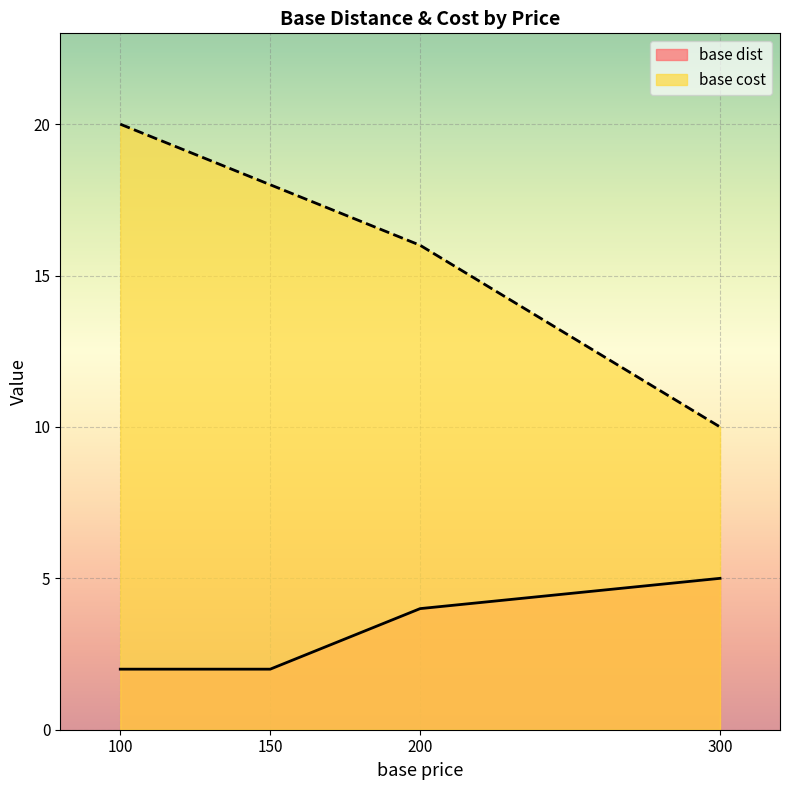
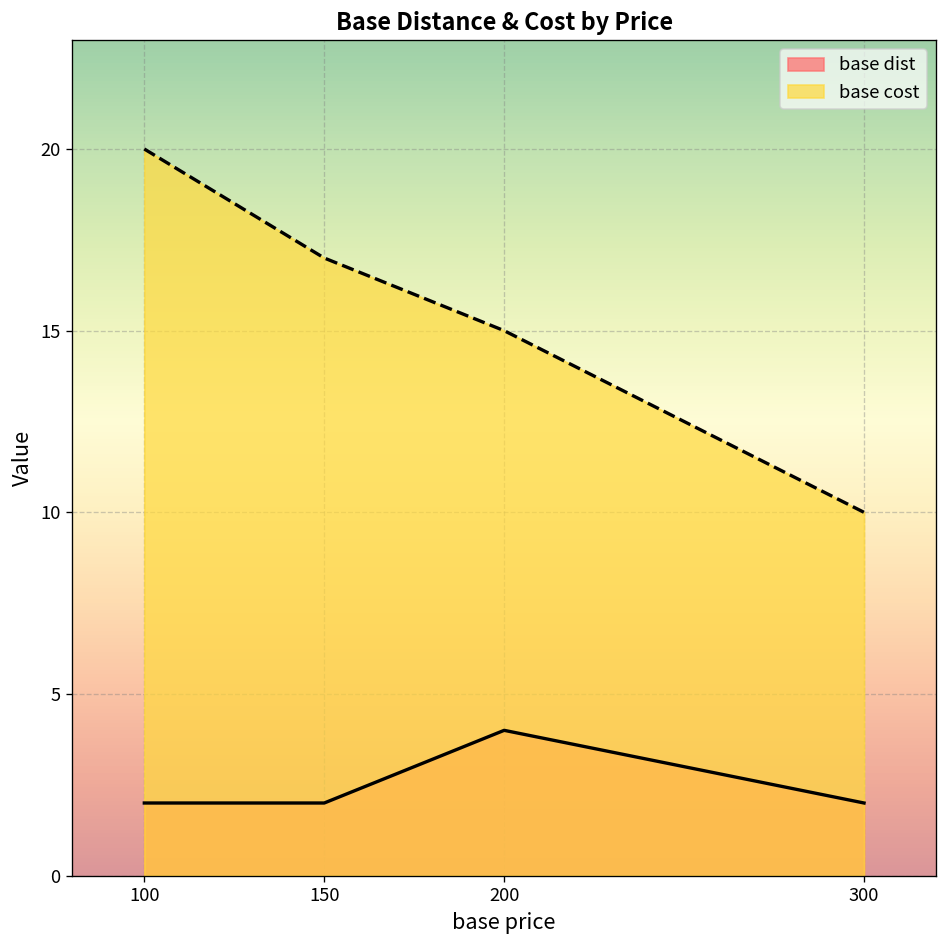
  {
    "base dist": {
      "100": 2,
      "150": 2,
      "200": 4,
-     "300": 5
+     "300": 2
    },
    "base cost": {
      "100": 20,
-     "150": 18,
-     "200": 16,
+     "150": 17,
+     "200": 15,
      "300": 10
    }
  }
